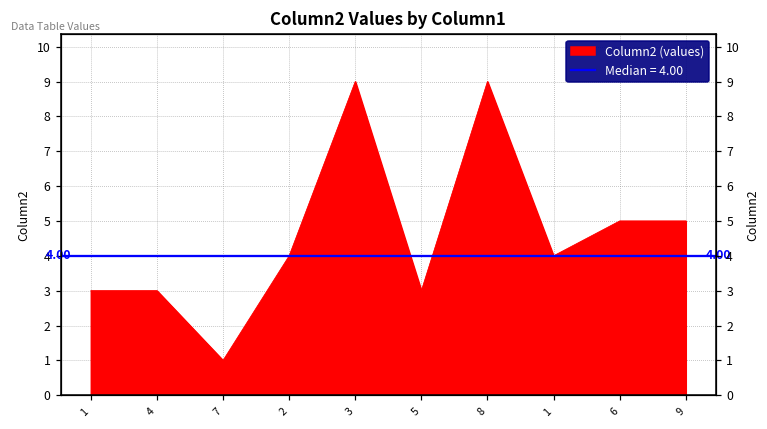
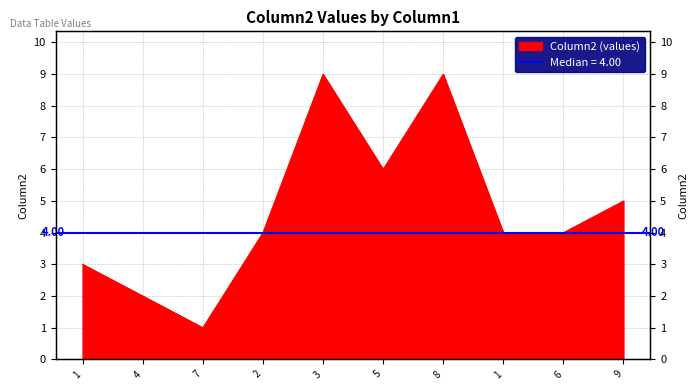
  {
-   "4": 3,
+   "4": 2,
    "7": 1,
    "2": 4,
    "3": 9,
-   "5": 3,
+   "5": 6,
    "8": 9,
-   "6": 5,
+   "6": 4,
    "9": 5
  }
